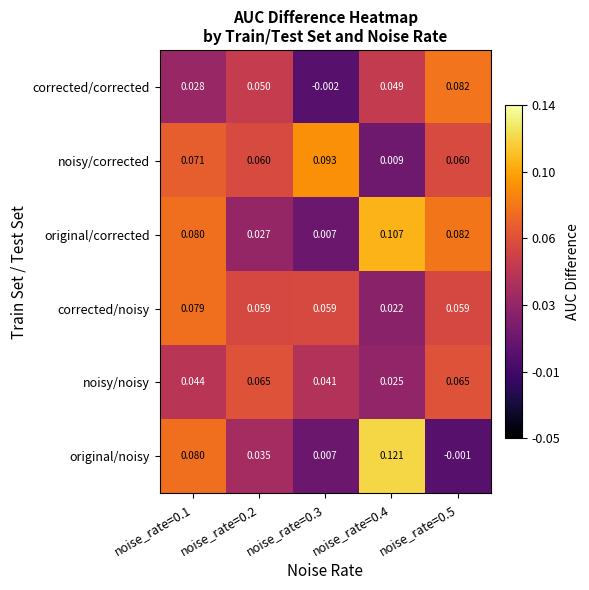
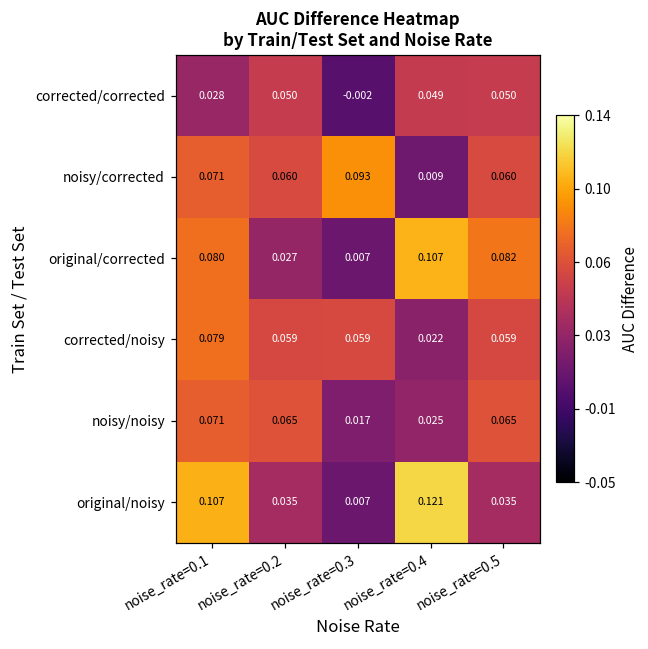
  {
    "corrected/corrected": {
      "noise_rate=0.1": 0.028,
      "noise_rate=0.2": 0.050,
      "noise_rate=0.3": -0.002,
      "noise_rate=0.4": 0.049,
-     "noise_rate=0.5": 0.082
+     "noise_rate=0.5": 0.050
    },
    "noisy/corrected": {
      "noise_rate=0.1": 0.071,
      "noise_rate=0.2": 0.060,
      "noise_rate=0.3": 0.093,
      "noise_rate=0.4": 0.009,
      "noise_rate=0.5": 0.060
    },
    "original/corrected": {
      "noise_rate=0.1": 0.080,
      "noise_rate=0.2": 0.027,
      "noise_rate=0.3": 0.007,
      "noise_rate=0.4": 0.107,
      "noise_rate=0.5": 0.082
    },
    "corrected/noisy": {
      "noise_rate=0.1": 0.079,
      "noise_rate=0.2": 0.059,
      "noise_rate=0.3": 0.059,
      "noise_rate=0.4": 0.022,
      "noise_rate=0.5": 0.059
    },
    "noisy/noisy": {
-     "noise_rate=0.1": 0.044,
+     "noise_rate=0.1": 0.071,
      "noise_rate=0.2": 0.065,
-     "noise_rate=0.3": 0.041,
+     "noise_rate=0.3": 0.017,
      "noise_rate=0.4": 0.025,
      "noise_rate=0.5": 0.065
    },
    "original/noisy": {
-     "noise_rate=0.1": 0.080,
+     "noise_rate=0.1": 0.107,
      "noise_rate=0.2": 0.035,
      "noise_rate=0.3": 0.007,
      "noise_rate=0.4": 0.121,
-     "noise_rate=0.5": -0.001
+     "noise_rate=0.5": 0.035
    }
  }
